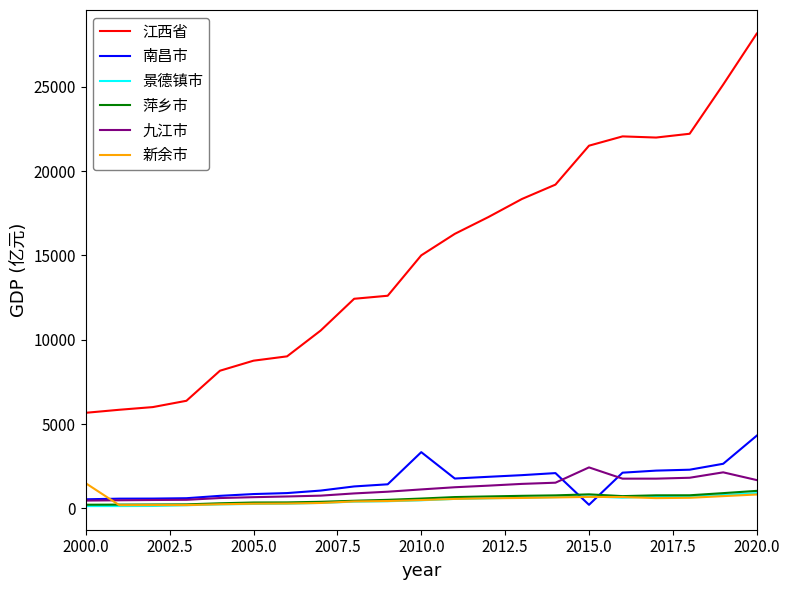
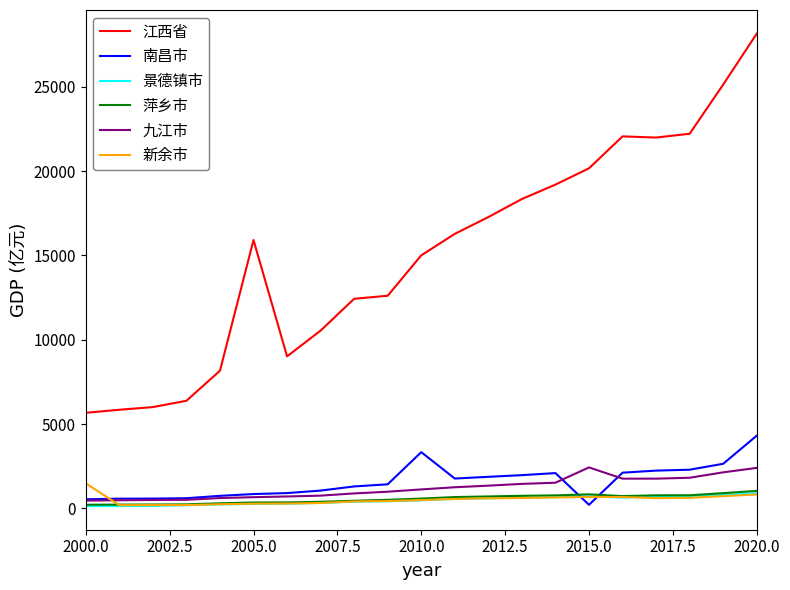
  {
    "江西省": {
      "2000.0": 5700,
-     "2005.0": 8800,
+     "2005.0": 15900,
      "2010.0": 15000,
-     "2015.0": 21500,
+     "2015.0": 20200,
      "2020.0": 28200
    },
    "南昌市": {
      "2005.0": 800,
      "2010.0": 3300,
      "2015.0": 200,
      "2020.0": 4300
    },
    "九江市": {
      "2005.0": 700,
      "2010.0": 1100,
      "2015.0": 2400,
-     "2020.0": 1700
+     "2020.0": 2400
    },
    "新余市": {
      "2000.0": 1500
    }
  }
